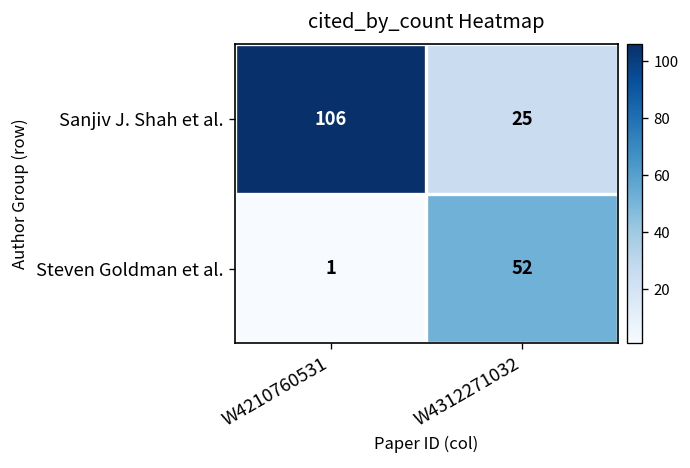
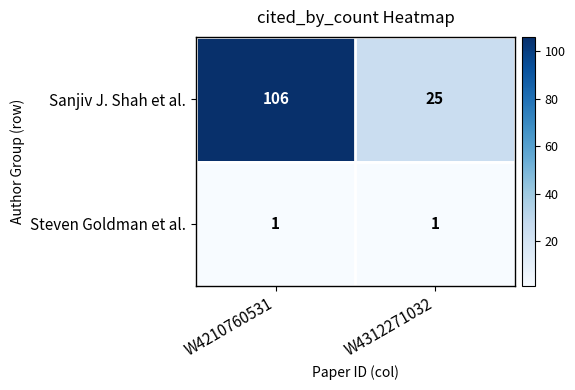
  {
    "Sanjiv J. Shah et al.": {
      "W4210760531": 106,
      "W4312271032": 25
    },
    "Steven Goldman et al.": {
      "W4210760531": 1,
-     "W4312271032": 52
+     "W4312271032": 1
    }
  }
